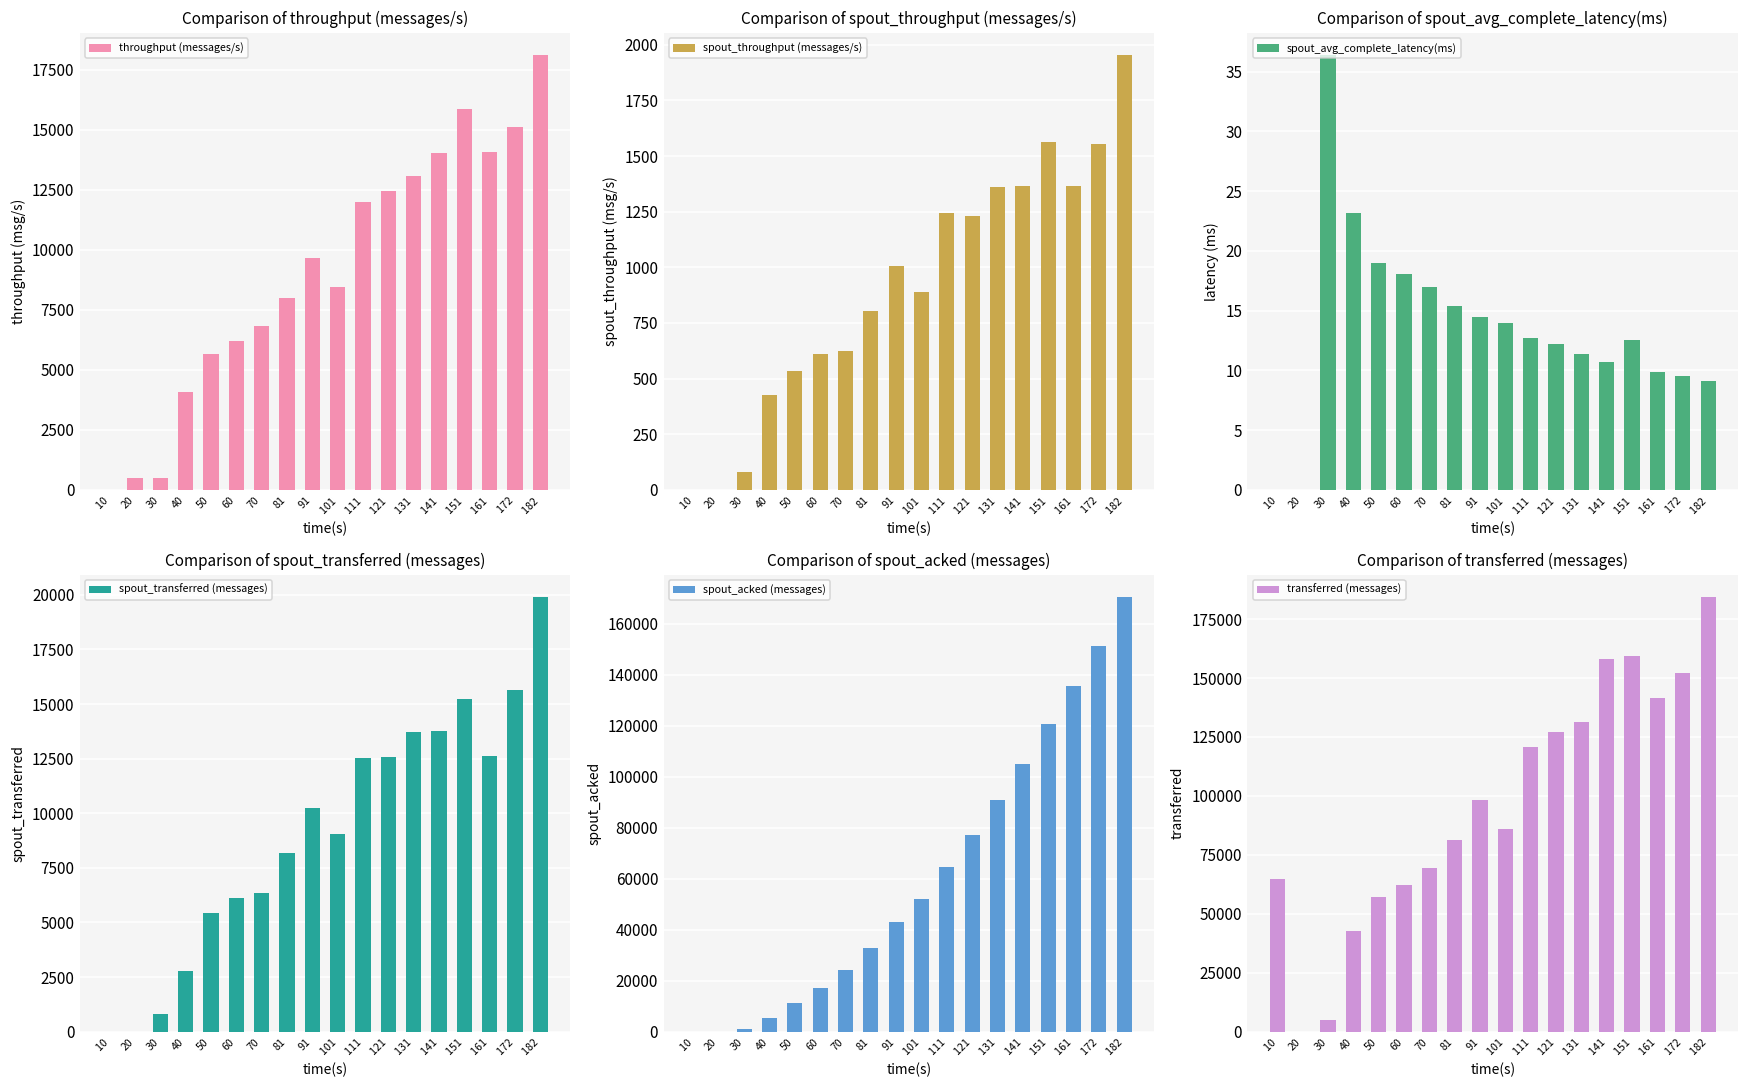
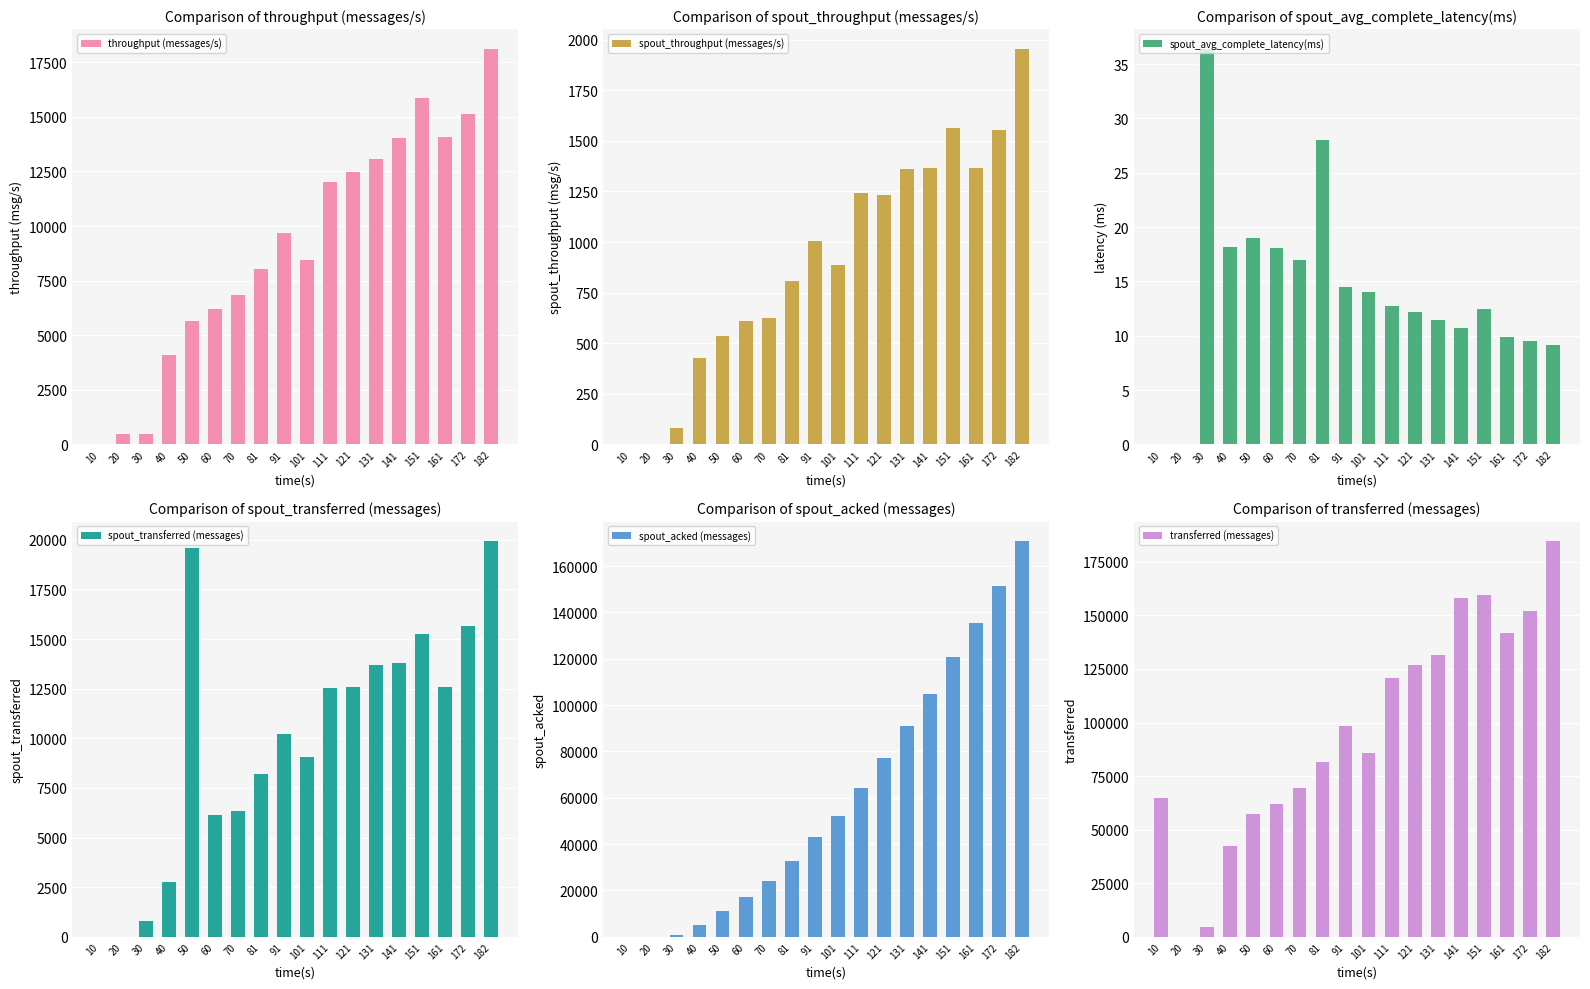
  {
    "Comparison of throughput (messages/s)": {
      "10": 0,
      "20": 500,
      "30": 500,
      "40": 4100,
      "50": 5600,
      "60": 6200,
      "70": 6800,
      "81": 8000,
      "91": 9700,
      "101": 8400,
      "111": 12000,
      "121": 12500,
      "131": 13100,
      "141": 14000,
      "151": 15800,
      "161": 14100,
      "172": 15100,
      "182": 18100
    },
    "Comparison of spout_throughput (messages/s)": {
      "10": 0,
      "20": 0,
      "30": 80,
      "40": 430,
      "50": 540,
      "60": 610,
      "70": 620,
      "81": 810,
      "91": 1010,
      "101": 890,
      "111": 1240,
      "121": 1230,
      "131": 1360,
      "141": 1370,
      "151": 1570,
      "161": 1370,
      "172": 1560,
      "182": 1960
    },
    "Comparison of spout_avg_complete_latency(ms)": {
      "10": 0.0,
      "20": 0.0,
-     "40": 23.2,
+     "40": 18.2,
      "50": 19.0,
      "60": 18.1,
      "70": 17.0,
-     "81": 15.4,
+     "81": 28.0,
      "91": 14.5,
      "101": 14.0,
      "111": 12.7,
      "121": 12.2,
      "131": 11.4,
      "141": 10.7,
      "151": 12.5,
      "161": 9.9,
      "172": 9.5,
      "182": 9.1
    },
    "Comparison of spout_transferred (messages)": {
      "10": 0,
      "20": 0,
      "30": 800,
      "40": 2800,
-     "50": 5400,
+     "50": 19600,
      "60": 6100,
      "70": 6300,
      "81": 8200,
      "91": 10200,
      "101": 9100,
      "111": 12500,
      "121": 12600,
      "131": 13700,
      "141": 13800,
      "151": 15200,
      "161": 12600,
      "172": 15700,
      "182": 19900
    },
    "Comparison of spout_acked (messages)": {
      "10": 0,
      "20": 0,
      "40": 5000,
      "50": 11000,
      "60": 17000,
      "70": 24000,
      "81": 33000,
      "91": 43000,
      "101": 52000,
      "111": 64000,
      "121": 77000,
      "131": 91000,
      "141": 105000,
      "151": 121000,
      "161": 136000,
      "172": 151000,
      "182": 171000
    },
    "Comparison of transferred (messages)": {
      "10": 65000,
      "20": 0,
      "30": 5000,
      "40": 43000,
      "50": 57000,
      "60": 62000,
      "70": 70000,
      "81": 81000,
      "91": 98000,
      "101": 86000,
      "111": 121000,
      "121": 127000,
      "131": 131000,
      "141": 158000,
      "151": 159000,
      "161": 142000,
      "172": 152000,
      "182": 185000
    }
  }
